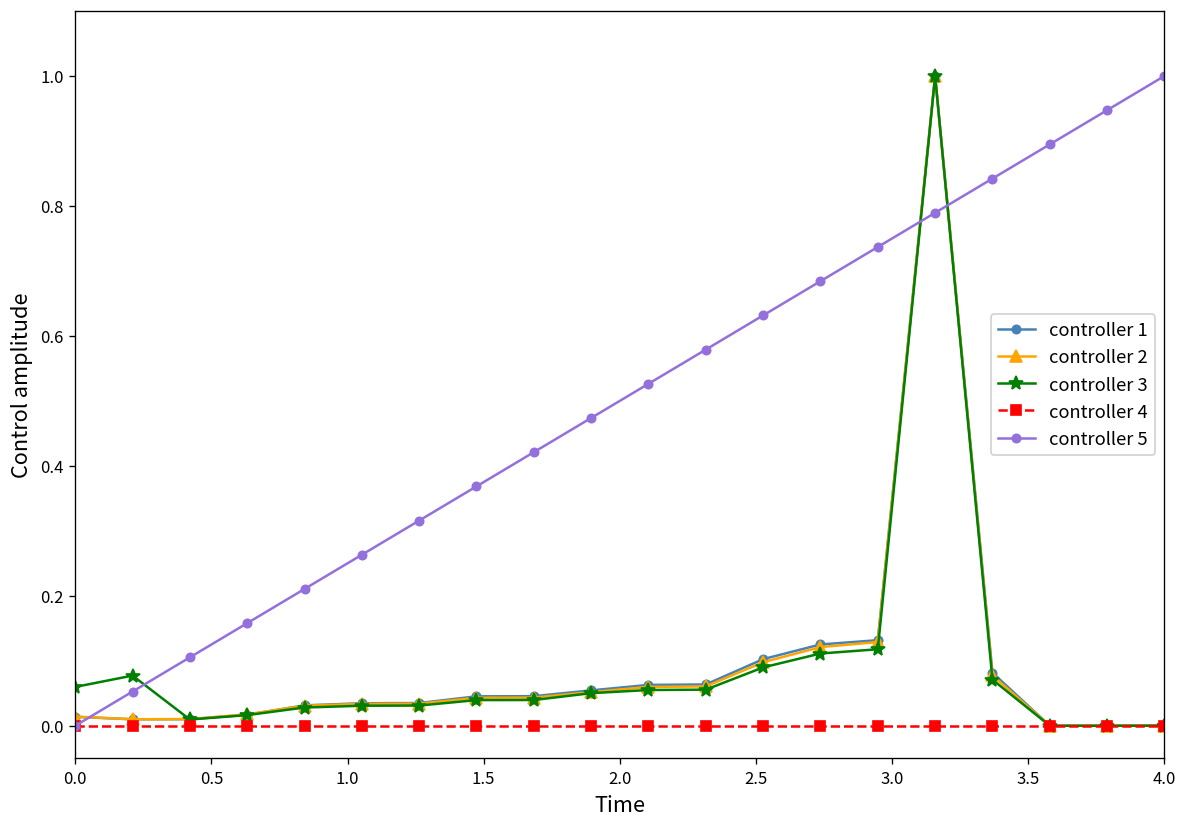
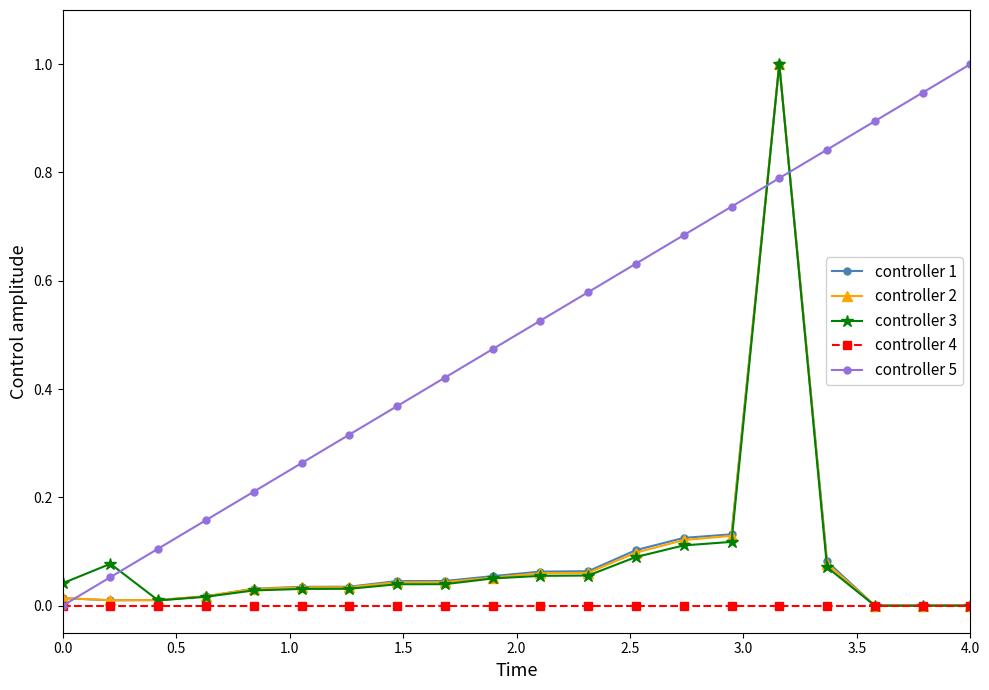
  {
    "controller 3": {
-     "0.0": 0.06
+     "0.0": 0.04
    },
    "controller 5": {
      "4.0": 1.00
    }
  }
